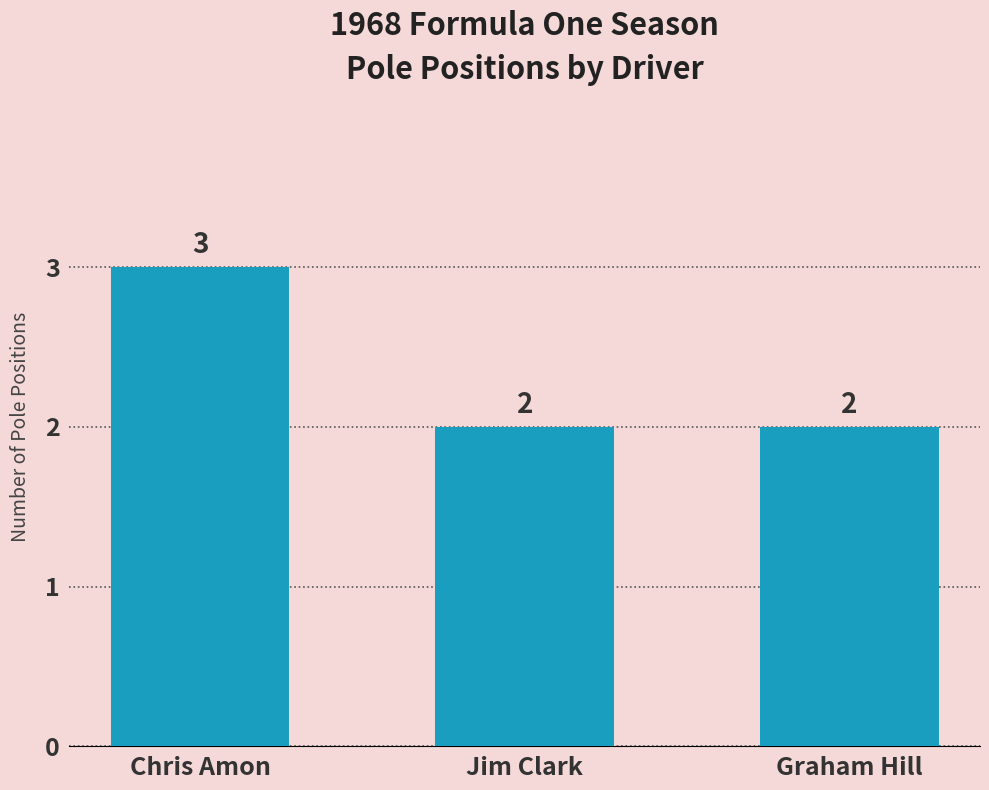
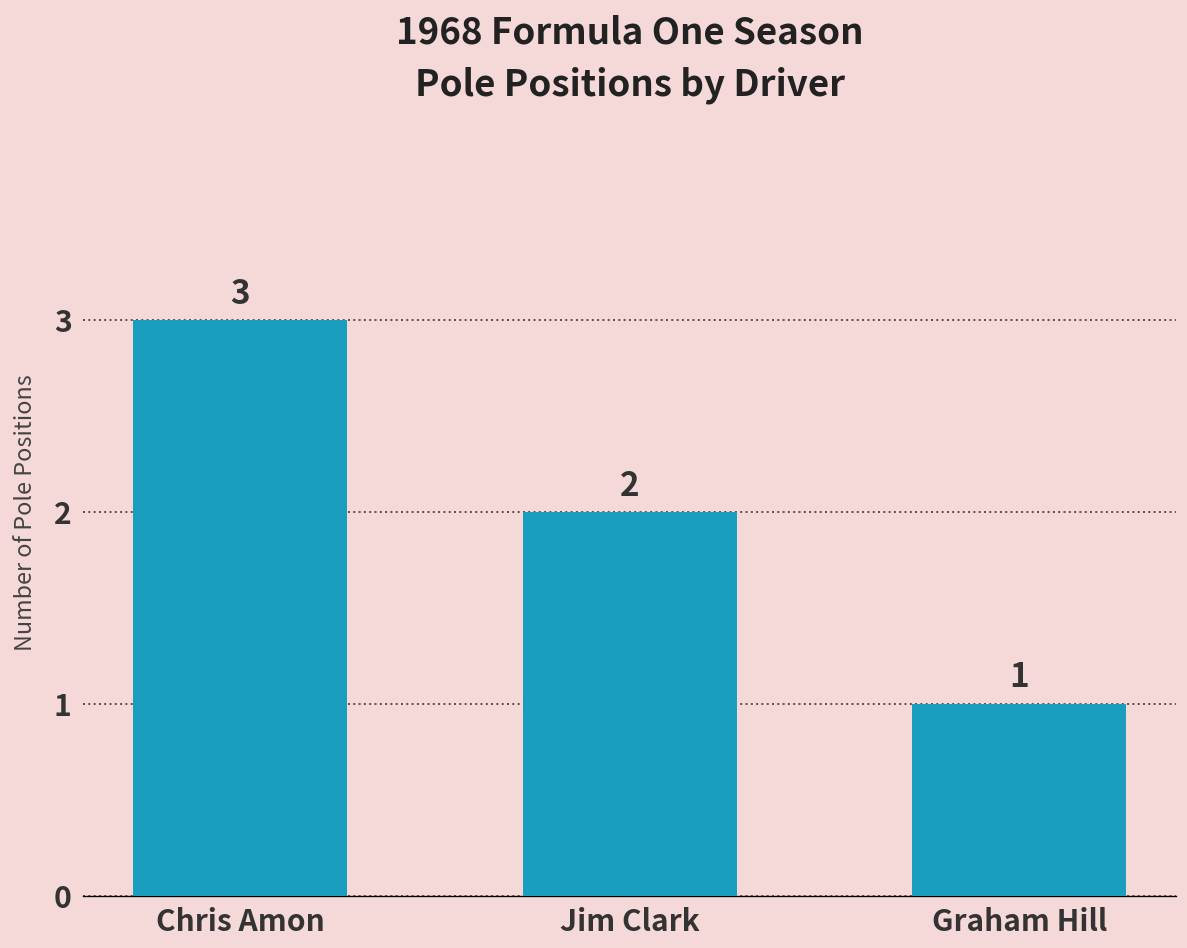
  {
    "Chris Amon": 3,
    "Jim Clark": 2,
-   "Graham Hill": 2
+   "Graham Hill": 1
  }
